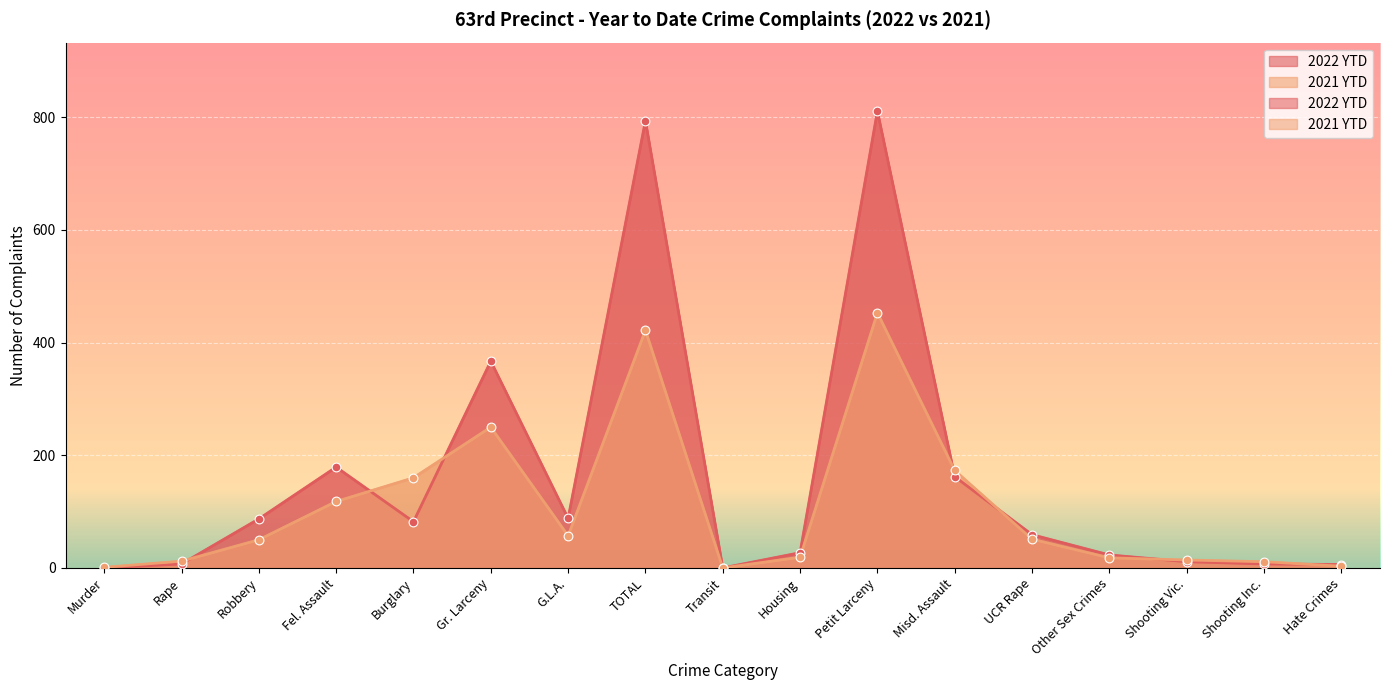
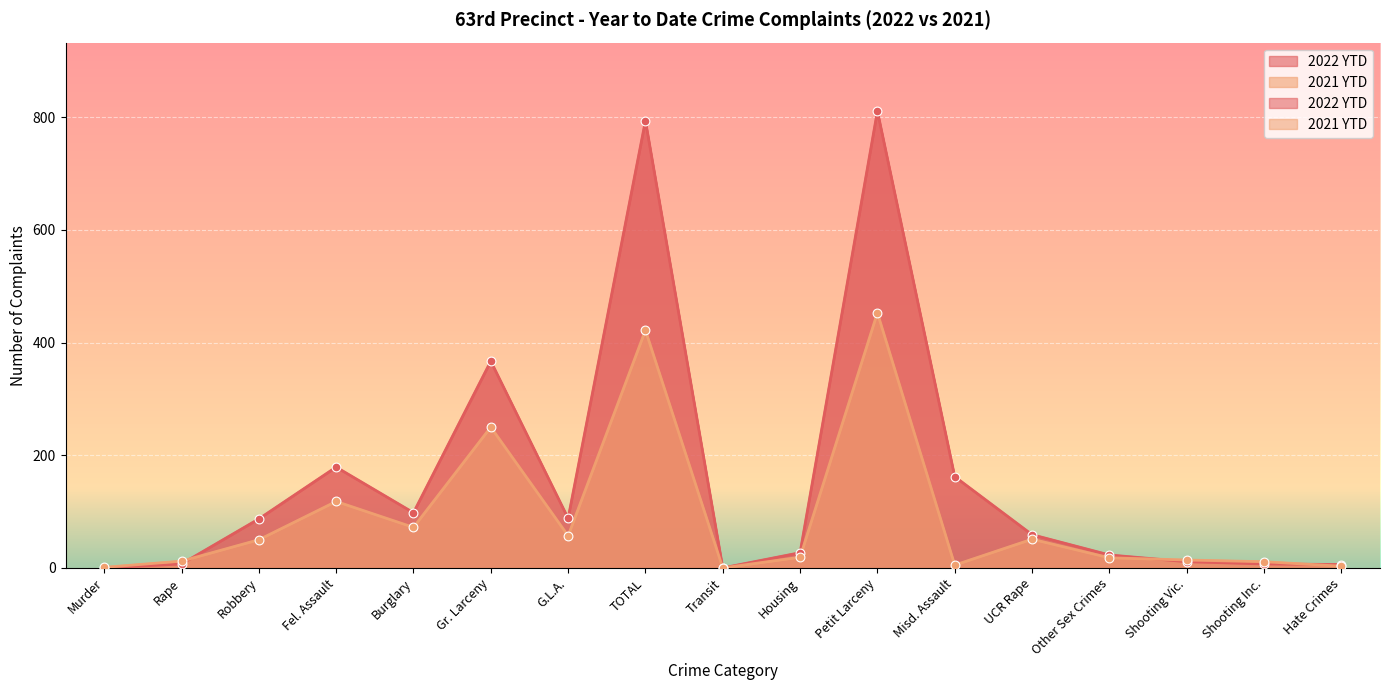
  {
    "2022 YTD": {
      "Rape": 10,
      "Robbery": 90,
      "Fel. Assault": 180,
-     "Burglary": 80,
+     "Burglary": 100,
      "Gr. Larceny": 370,
      "G.L.A.": 90,
      "TOTAL": 790,
      "Housing": 30,
      "Petit Larceny": 810,
      "Misd. Assault": 160,
      "UCR Rape": 60,
      "Other Sex Crimes": 20
    },
    "2021 YTD": {
      "Rape": 10,
      "Robbery": 50,
      "Fel. Assault": 120,
-     "Burglary": 160,
+     "Burglary": 70,
      "Gr. Larceny": 250,
      "G.L.A.": 60,
      "TOTAL": 420,
      "Housing": 20,
      "Petit Larceny": 450,
-     "Misd. Assault": 170,
+     "Misd. Assault": 10,
      "UCR Rape": 50,
      "Other Sex Crimes": 20
    }
  }
